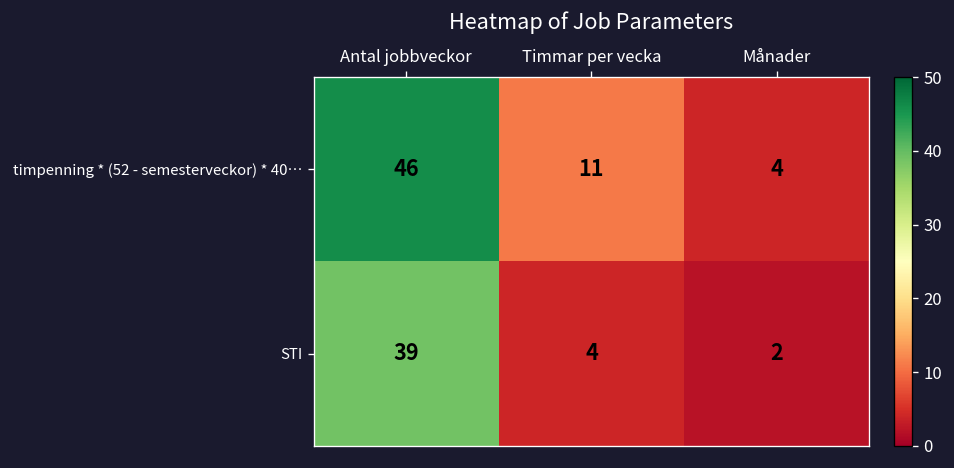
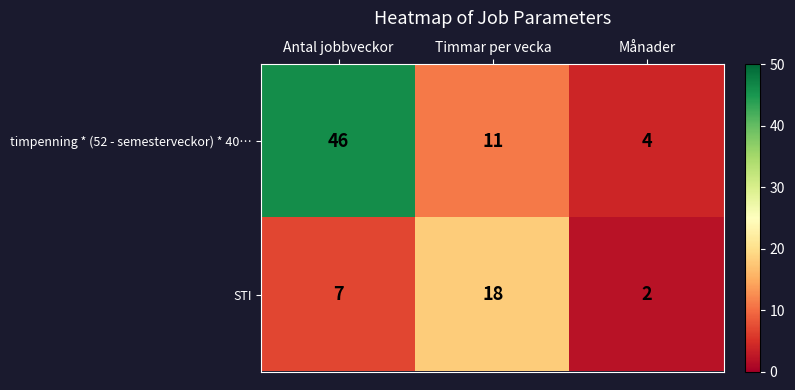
  {
    "timpenning * (52 - semesterveckor) * 40…": {
      "Antal jobbveckor": 46,
      "Timmar per vecka": 11,
      "Månader": 4
    },
    "STI": {
-     "Antal jobbveckor": 39,
-     "Timmar per vecka": 4,
+     "Antal jobbveckor": 7,
+     "Timmar per vecka": 18,
      "Månader": 2
    }
  }
